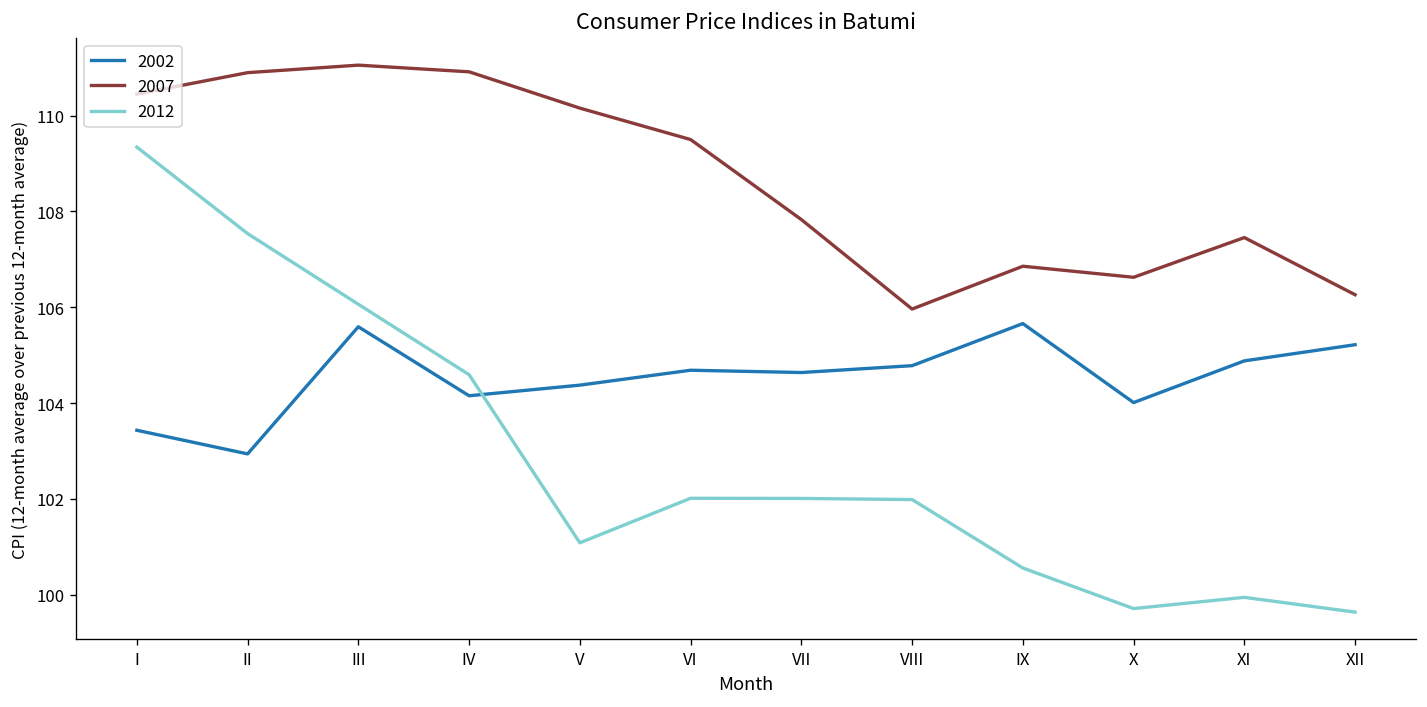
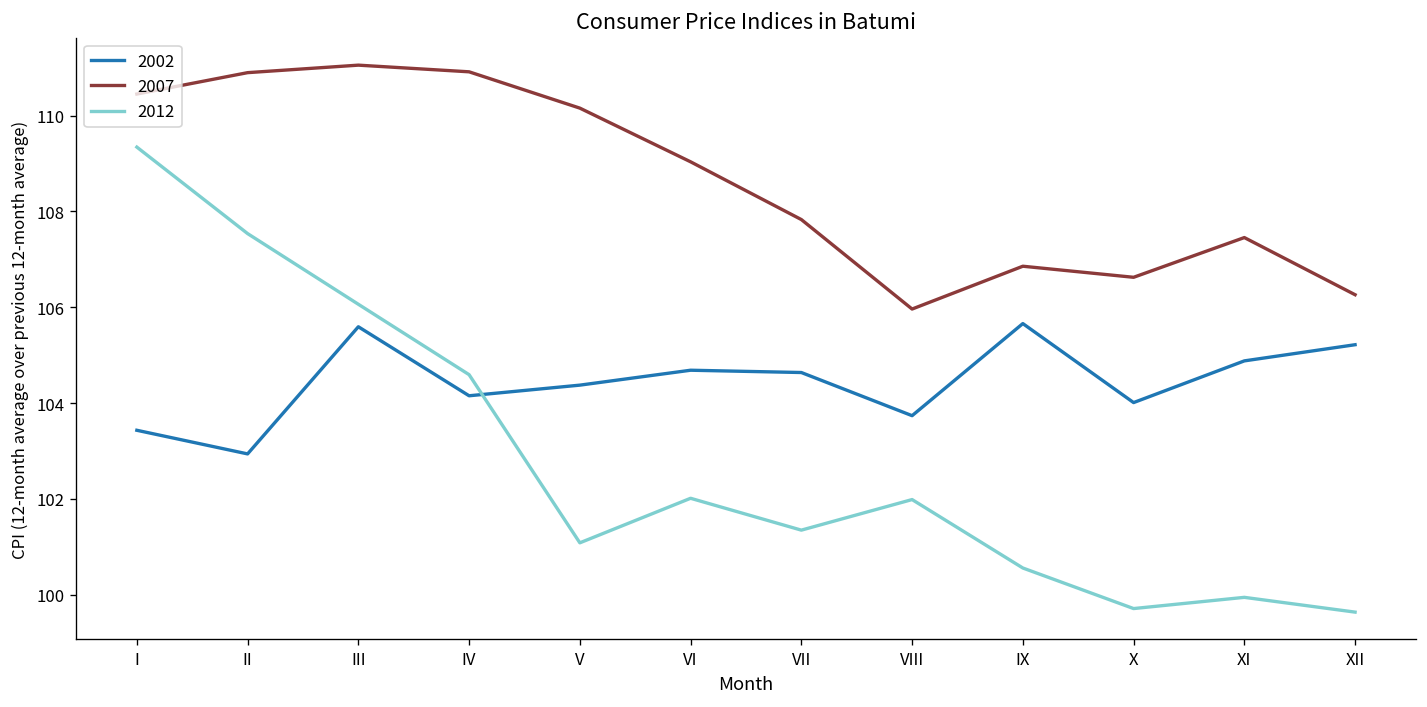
  {
    "2002": {
      "I": 103.4,
      "II": 102.9,
      "III": 105.6,
      "IV": 104.2,
      "V": 104.4,
      "VI": 104.7,
      "VII": 104.6,
-     "VIII": 104.8,
+     "VIII": 103.7,
      "IX": 105.7,
      "X": 104.0,
      "XI": 104.9,
      "XII": 105.2
    },
    "2007": {
      "II": 110.9,
      "III": 111.1,
      "IV": 110.9,
      "V": 110.2,
-     "VI": 109.5,
+     "VI": 109.0,
      "VII": 107.8,
      "VIII": 106.0,
      "IX": 106.9,
      "X": 106.6,
      "XI": 107.5,
      "XII": 106.3
    },
    "2012": {
      "I": 109.3,
      "II": 107.5,
      "III": 106.1,
      "IV": 104.6,
      "V": 101.1,
      "VI": 102.0,
-     "VII": 102.0,
+     "VII": 101.3,
      "VIII": 102.0,
      "IX": 100.6,
      "X": 99.7,
      "XI": 99.9,
      "XII": 99.6
    }
  }
